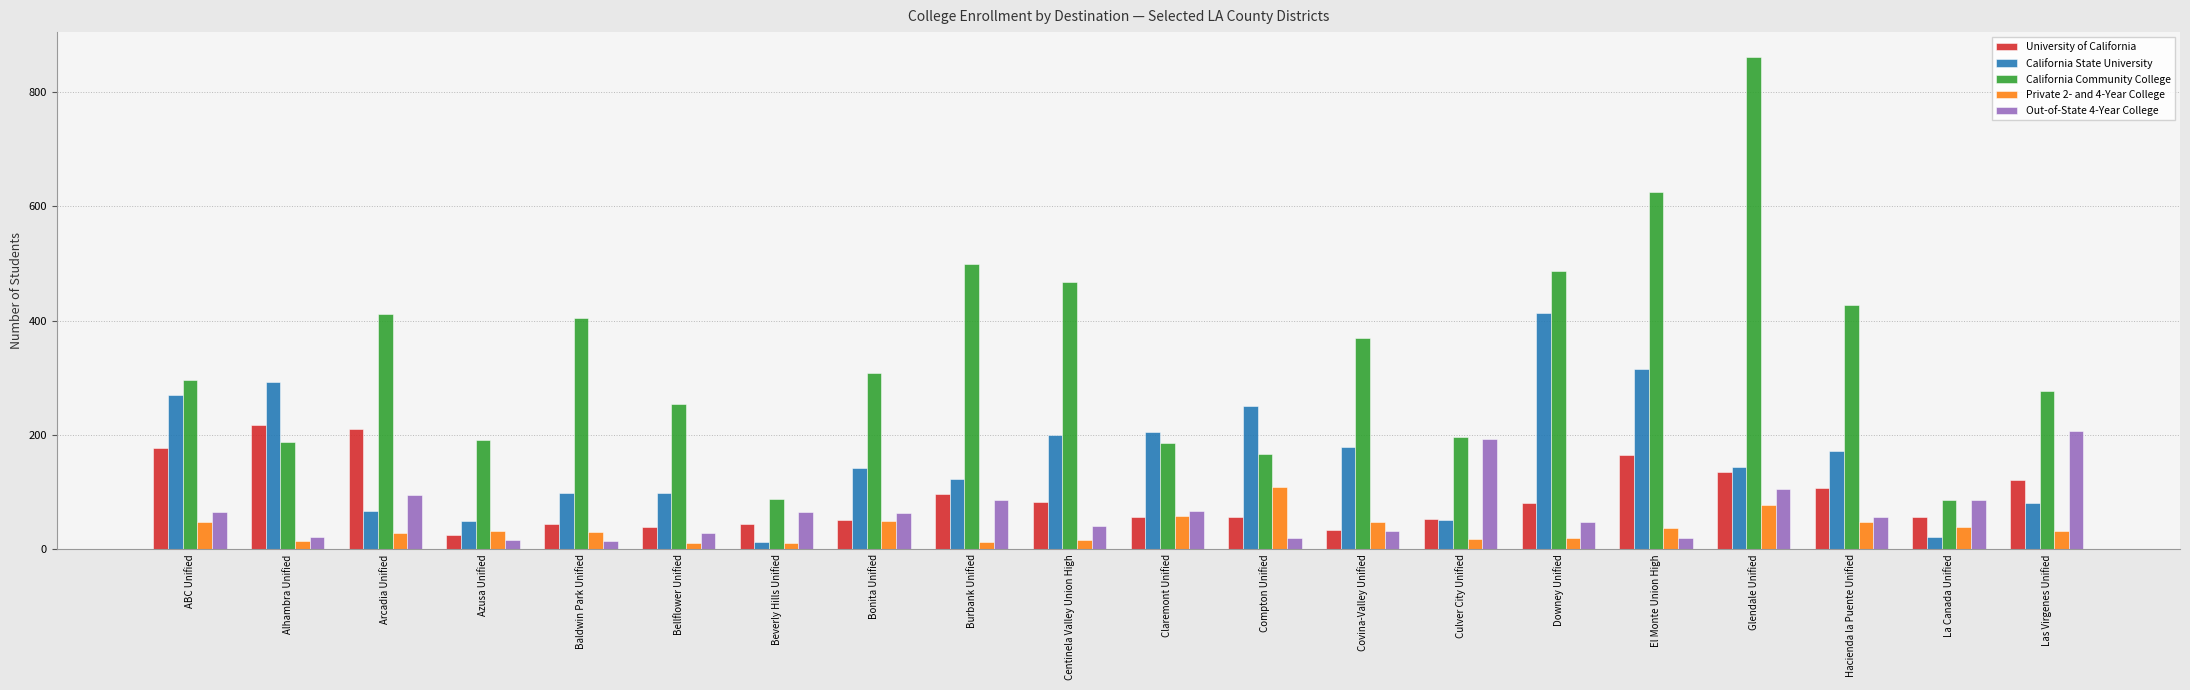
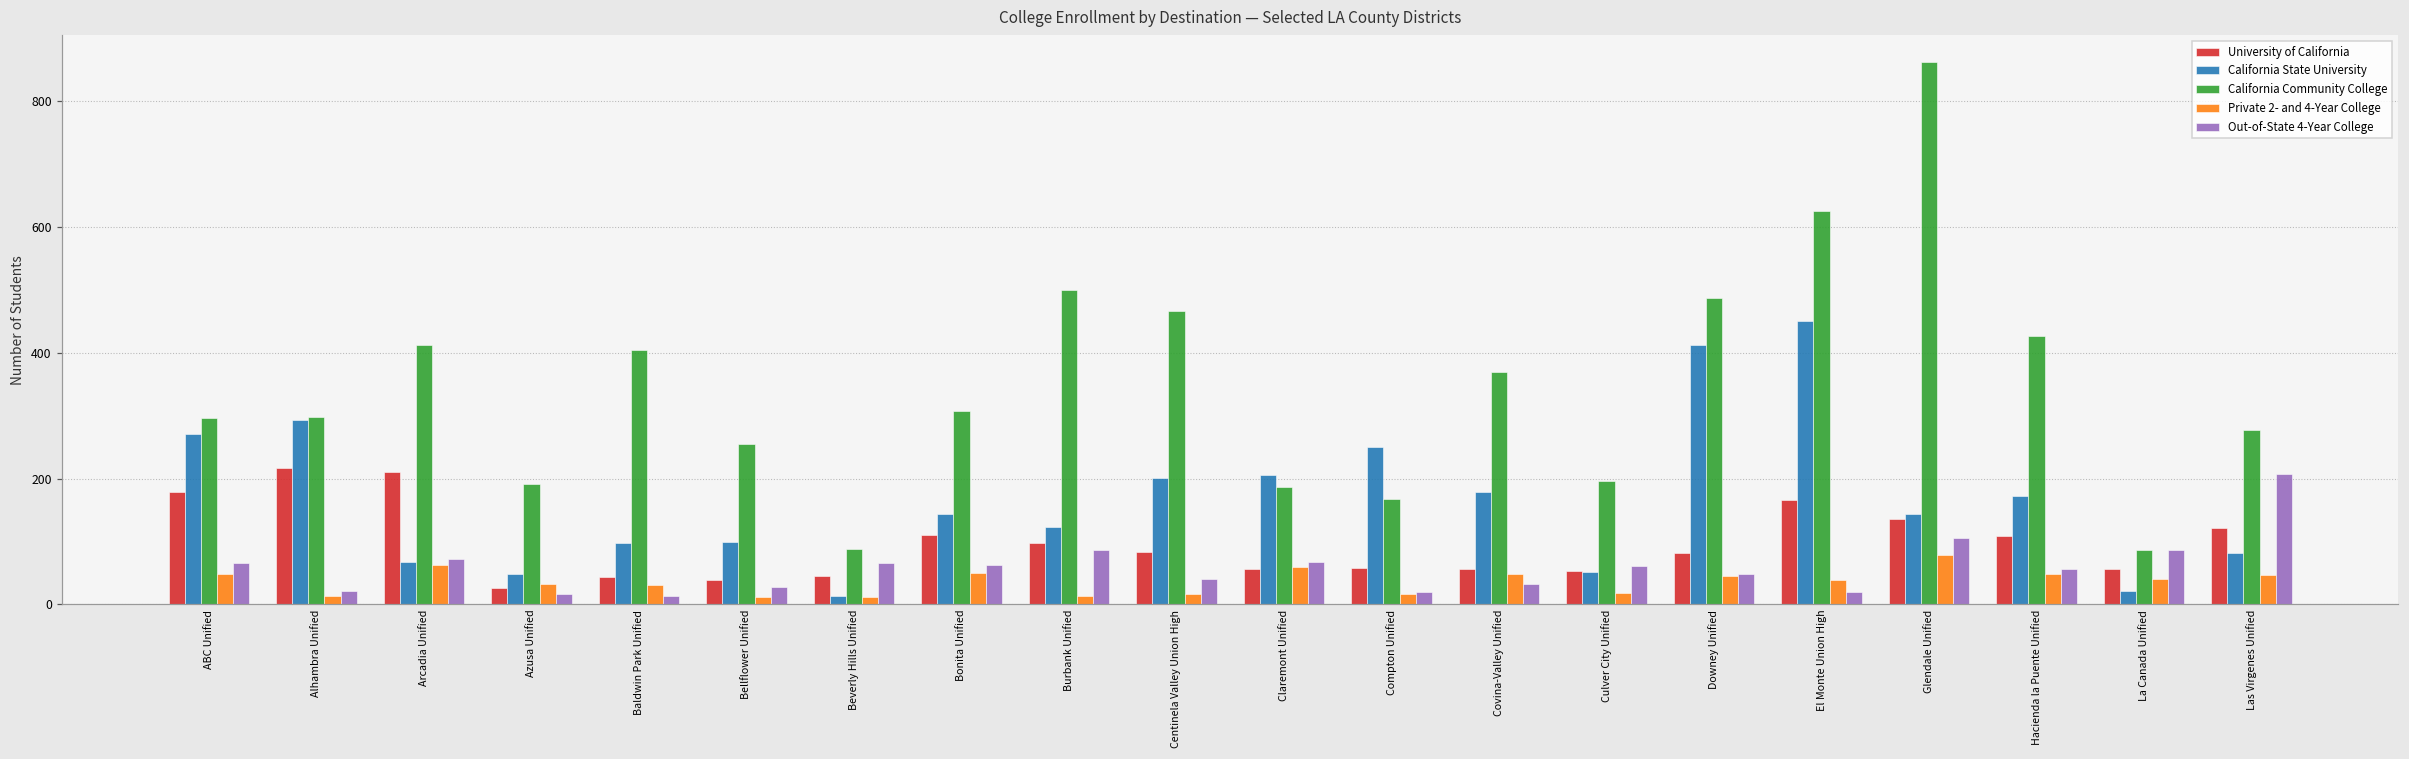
  {
    "University of California": {
      "ABC Unified": 180,
      "Alhambra Unified": 220,
      "Arcadia Unified": 210,
      "Azusa Unified": 30,
      "Baldwin Park Unified": 40,
      "Bellflower Unified": 40,
      "Beverly Hills Unified": 50,
-     "Bonita Unified": 50,
+     "Bonita Unified": 110,
      "Burbank Unified": 100,
      "Centinela Valley Union High": 80,
      "Claremont Unified": 60,
      "Compton Unified": 60,
-     "Covina-Valley Unified": 30,
+     "Covina-Valley Unified": 60,
      "Culver City Unified": 50,
      "Downey Unified": 80,
      "El Monte Union High": 170,
      "Glendale Unified": 140,
      "Hacienda la Puente Unified": 110,
      "La Canada Unified": 60,
      "Las Virgenes Unified": 120
    },
    "California State University": {
      "ABC Unified": 270,
      "Alhambra Unified": 290,
      "Arcadia Unified": 70,
      "Azusa Unified": 50,
      "Baldwin Park Unified": 100,
      "Bellflower Unified": 100,
      "Beverly Hills Unified": 10,
      "Bonita Unified": 140,
      "Burbank Unified": 120,
      "Centinela Valley Union High": 200,
      "Claremont Unified": 210,
      "Compton Unified": 250,
      "Covina-Valley Unified": 180,
      "Culver City Unified": 50,
      "Downey Unified": 410,
-     "El Monte Union High": 320,
+     "El Monte Union High": 450,
      "Glendale Unified": 140,
      "Hacienda la Puente Unified": 170,
      "La Canada Unified": 20,
      "Las Virgenes Unified": 80
    },
    "California Community College": {
      "ABC Unified": 300,
-     "Alhambra Unified": 190,
+     "Alhambra Unified": 300,
      "Arcadia Unified": 410,
      "Azusa Unified": 190,
      "Baldwin Park Unified": 400,
      "Bellflower Unified": 260,
      "Beverly Hills Unified": 90,
      "Bonita Unified": 310,
      "Burbank Unified": 500,
      "Centinela Valley Union High": 470,
      "Claremont Unified": 190,
      "Compton Unified": 170,
      "Covina-Valley Unified": 370,
      "Culver City Unified": 200,
      "Downey Unified": 490,
      "El Monte Union High": 630,
      "Glendale Unified": 860,
      "Hacienda la Puente Unified": 430,
      "La Canada Unified": 90,
      "Las Virgenes Unified": 280
    },
    "Private 2- and 4-Year College": {
      "ABC Unified": 50,
      "Alhambra Unified": 10,
-     "Arcadia Unified": 30,
+     "Arcadia Unified": 60,
      "Azusa Unified": 30,
      "Baldwin Park Unified": 30,
      "Bellflower Unified": 10,
      "Beverly Hills Unified": 10,
      "Bonita Unified": 50,
      "Burbank Unified": 10,
      "Centinela Valley Union High": 20,
      "Claremont Unified": 60,
-     "Compton Unified": 110,
+     "Compton Unified": 20,
      "Covina-Valley Unified": 50,
      "Culver City Unified": 20,
-     "Downey Unified": 20,
+     "Downey Unified": 50,
      "El Monte Union High": 40,
      "Glendale Unified": 80,
      "Hacienda la Puente Unified": 50,
      "La Canada Unified": 40,
-     "Las Virgenes Unified": 30
+     "Las Virgenes Unified": 50
    },
    "Out-of-State 4-Year College": {
      "ABC Unified": 70,
      "Alhambra Unified": 20,
-     "Arcadia Unified": 100,
+     "Arcadia Unified": 70,
      "Azusa Unified": 20,
      "Baldwin Park Unified": 10,
      "Bellflower Unified": 30,
      "Beverly Hills Unified": 70,
      "Bonita Unified": 60,
      "Burbank Unified": 90,
      "Centinela Valley Union High": 40,
      "Claremont Unified": 70,
      "Compton Unified": 20,
      "Covina-Valley Unified": 30,
-     "Culver City Unified": 190,
+     "Culver City Unified": 60,
      "Downey Unified": 50,
      "El Monte Union High": 20,
      "Glendale Unified": 110,
      "Hacienda la Puente Unified": 60,
      "La Canada Unified": 90,
      "Las Virgenes Unified": 210
    }
  }
